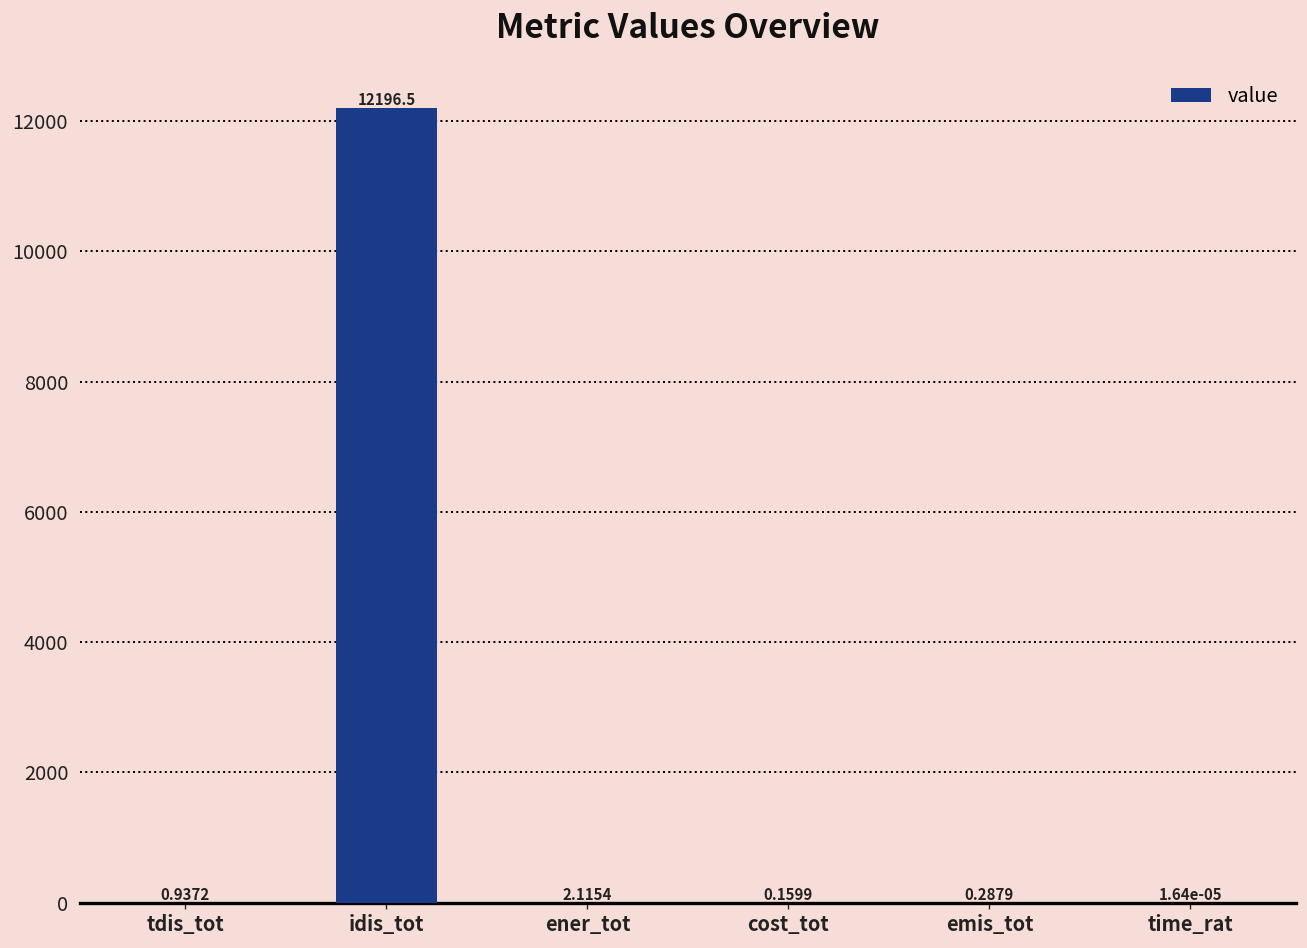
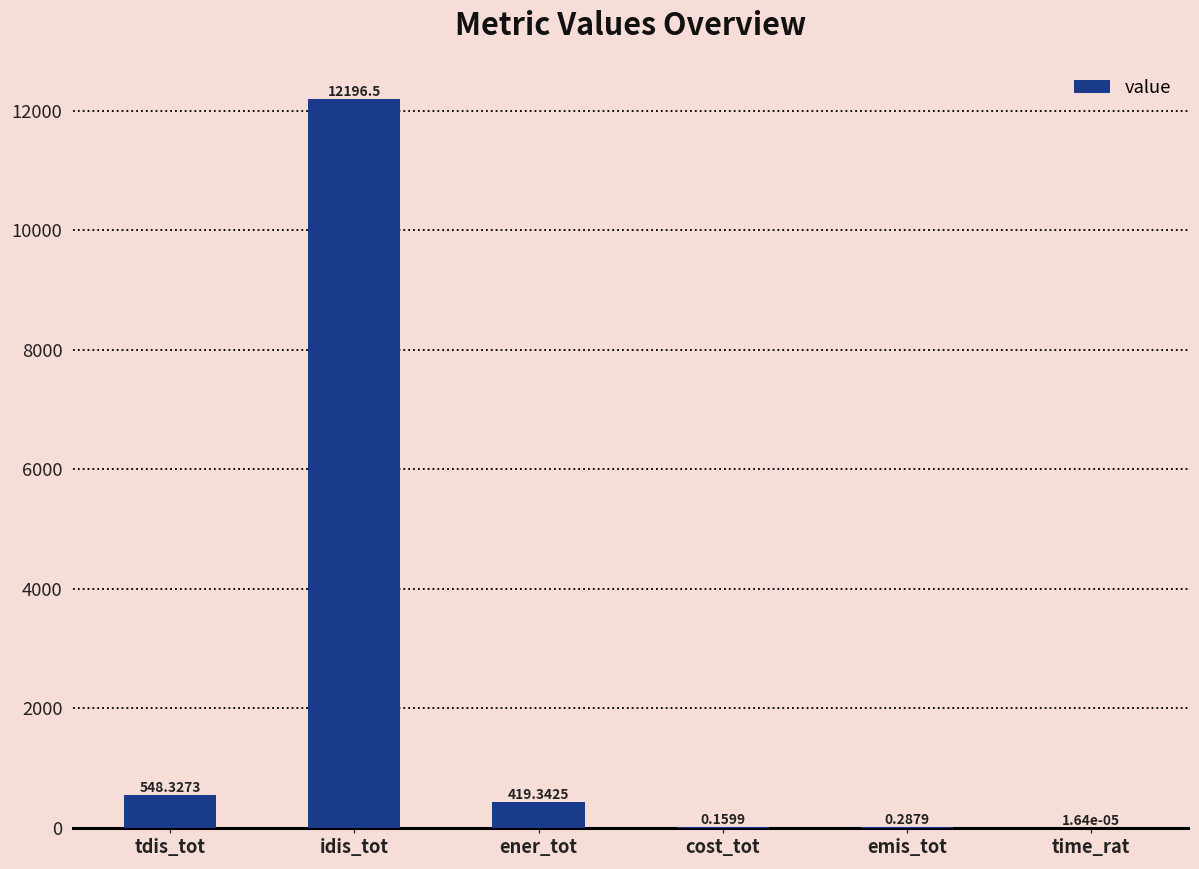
  {
-   "tdis_tot": "0.9372",
+   "tdis_tot": "548.3273",
    "idis_tot": "12196.5",
-   "ener_tot": "2.1154",
+   "ener_tot": "419.3425",
    "cost_tot": "0.1599",
    "emis_tot": "0.2879",
    "time_rat": "1.64e-05"
  }
